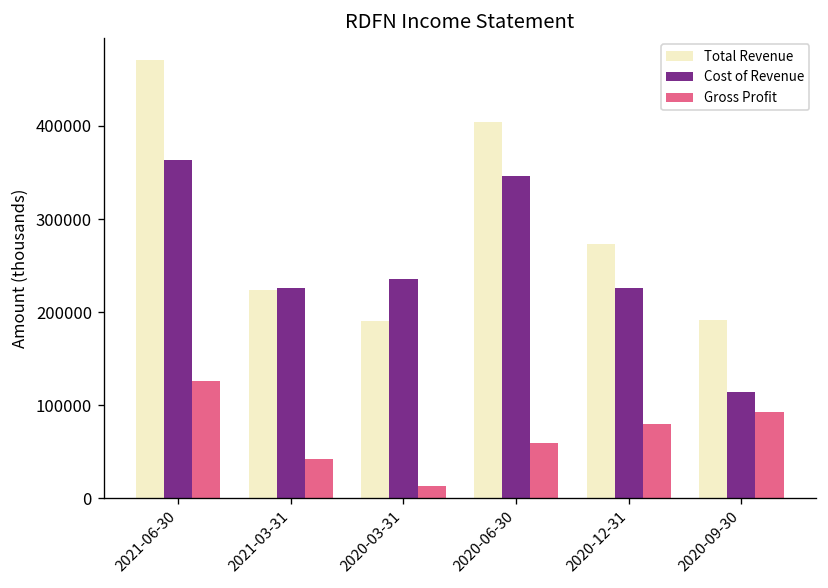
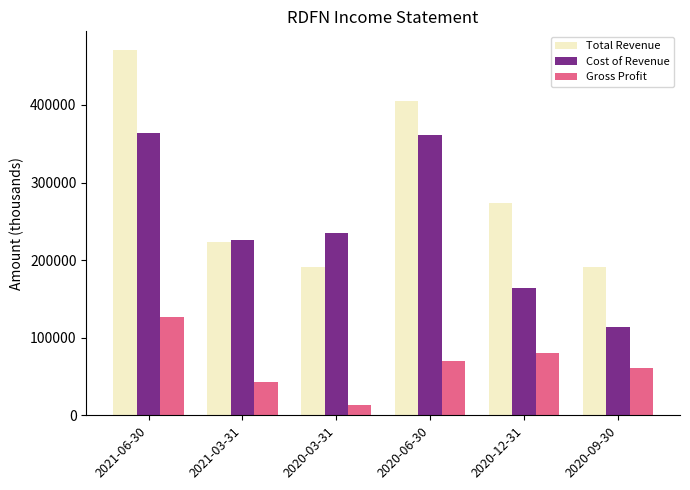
  {
    "Total Revenue": {
      "2021-06-30": 470000,
      "2021-03-31": 220000,
      "2020-03-31": 190000,
      "2020-06-30": 400000,
      "2020-12-31": 270000,
      "2020-09-30": 190000
    },
    "Cost of Revenue": {
      "2021-06-30": 360000,
      "2021-03-31": 230000,
      "2020-03-31": 240000,
-     "2020-06-30": 350000,
-     "2020-12-31": 230000,
+     "2020-06-30": 360000,
+     "2020-12-31": 160000,
      "2020-09-30": 110000
    },
    "Gross Profit": {
      "2021-06-30": 130000,
      "2021-03-31": 40000,
      "2020-03-31": 10000,
-     "2020-06-30": 60000,
+     "2020-06-30": 70000,
      "2020-12-31": 80000,
-     "2020-09-30": 90000
+     "2020-09-30": 60000
    }
  }
